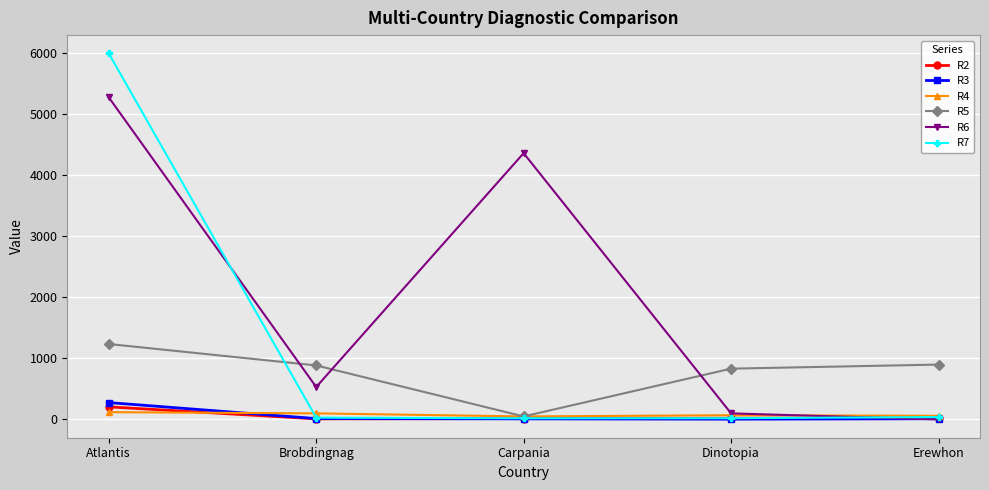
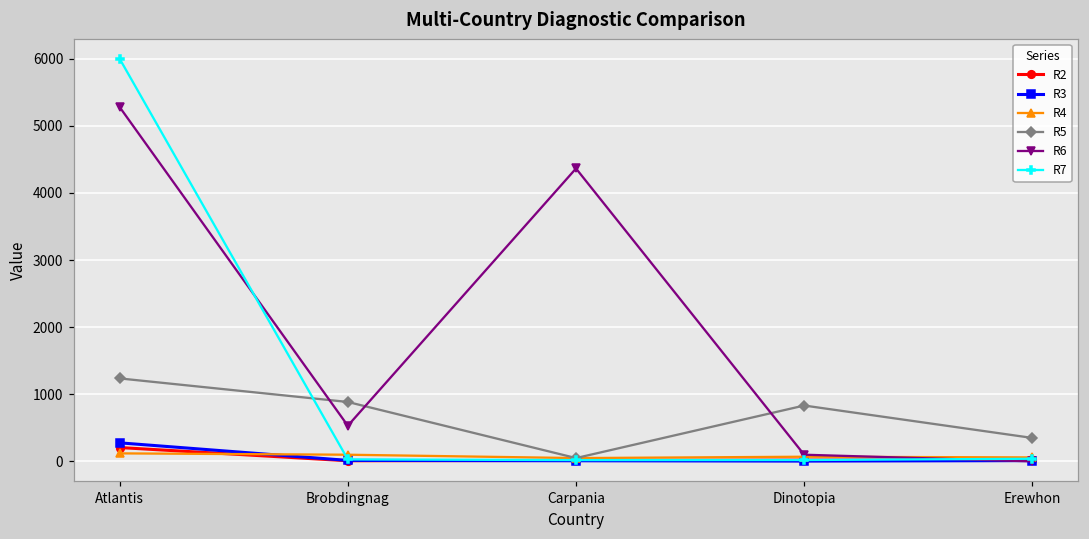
  {
    "R2": {
      "Atlantis": 200
    },
    "R3": {
      "Atlantis": 300
    },
    "R4": {
      "Atlantis": 100,
      "Brobdingnag": 100
    },
    "R5": {
      "Atlantis": 1200,
      "Brobdingnag": 900,
      "Dinotopia": 800,
-     "Erewhon": 900
+     "Erewhon": 400
    },
    "R6": {
      "Atlantis": 5300,
      "Brobdingnag": 500,
      "Carpania": 4400
    },
    "R7": {
      "Atlantis": 6000
    }
  }
